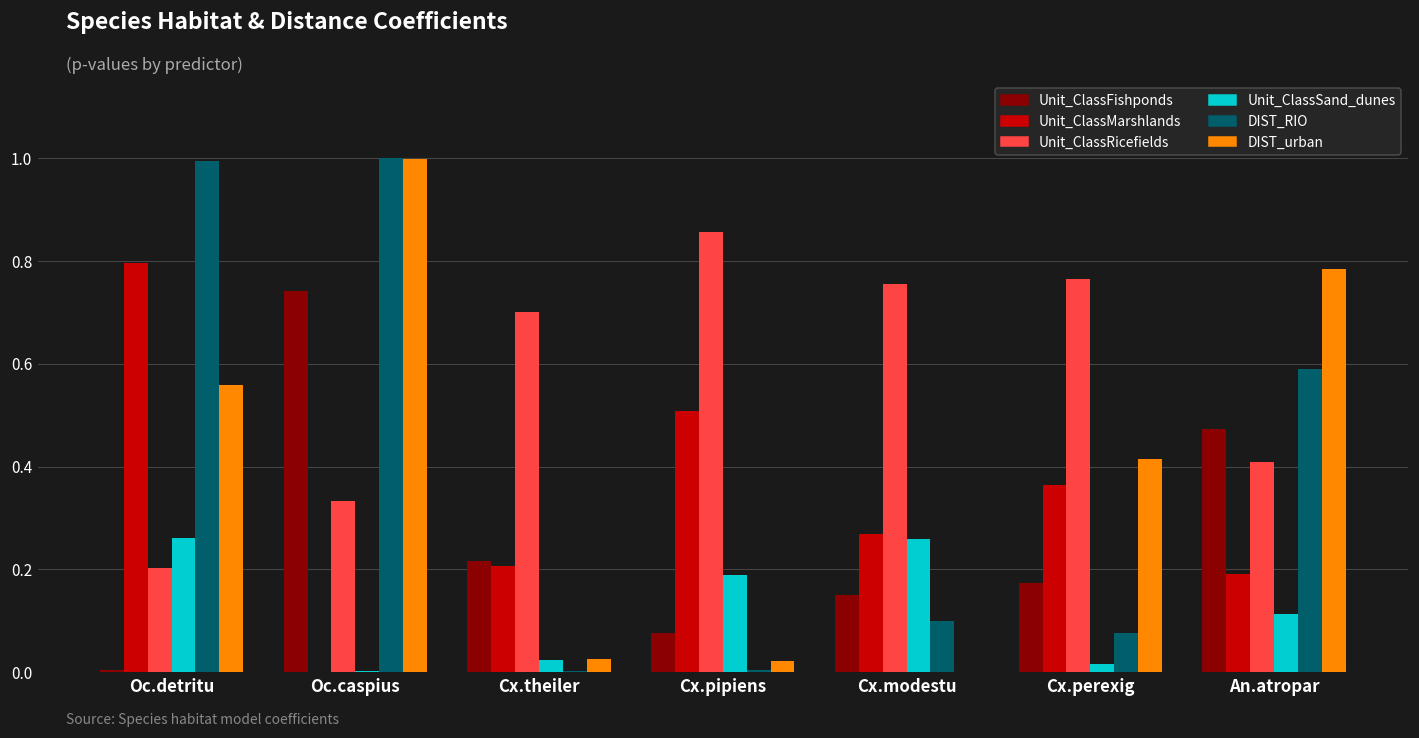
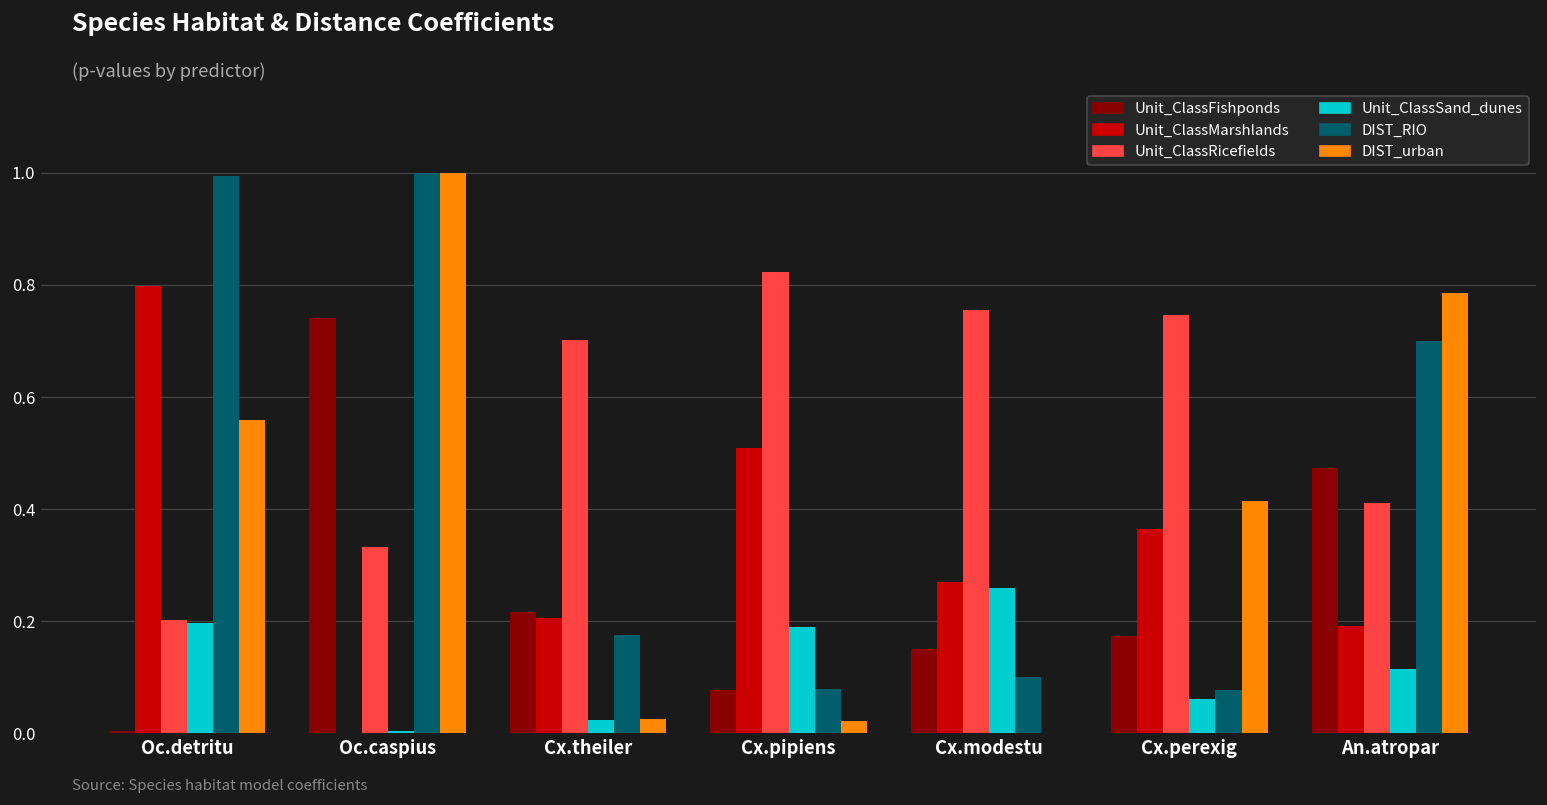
  {
    "Unit_ClassFishponds": {
      "Oc.caspius": 0.74,
      "Cx.theiler": 0.22,
      "Cx.pipiens": 0.08,
      "Cx.modestu": 0.15,
      "Cx.perexig": 0.17,
      "An.atropar": 0.47
    },
    "Unit_ClassMarshlands": {
      "Oc.detritu": 0.80,
      "Oc.caspius": 0.00,
      "Cx.theiler": 0.21,
      "Cx.pipiens": 0.51,
      "Cx.modestu": 0.27,
      "Cx.perexig": 0.37,
      "An.atropar": 0.19
    },
    "Unit_ClassRicefields": {
      "Oc.detritu": 0.20,
      "Oc.caspius": 0.33,
      "Cx.theiler": 0.70,
-     "Cx.pipiens": 0.86,
+     "Cx.pipiens": 0.82,
      "Cx.modestu": 0.76,
-     "Cx.perexig": 0.77,
+     "Cx.perexig": 0.75,
      "An.atropar": 0.41
    },
    "Unit_ClassSand_dunes": {
-     "Oc.detritu": 0.26,
+     "Oc.detritu": 0.20,
      "Cx.theiler": 0.02,
      "Cx.pipiens": 0.19,
      "Cx.modestu": 0.26,
-     "Cx.perexig": 0.02,
+     "Cx.perexig": 0.06,
      "An.atropar": 0.11
    },
    "DIST_RIO": {
      "Oc.detritu": 0.99,
      "Oc.caspius": 1.00,
-     "Cx.theiler": 0.00,
-     "Cx.pipiens": 0.01,
+     "Cx.theiler": 0.18,
+     "Cx.pipiens": 0.08,
      "Cx.modestu": 0.10,
      "Cx.perexig": 0.08,
-     "An.atropar": 0.59
+     "An.atropar": 0.70
    },
    "DIST_urban": {
      "Oc.detritu": 0.56,
      "Oc.caspius": 1.00,
      "Cx.theiler": 0.03,
      "Cx.pipiens": 0.02,
      "Cx.modestu": 0.00,
      "Cx.perexig": 0.42,
      "An.atropar": 0.79
    }
  }
